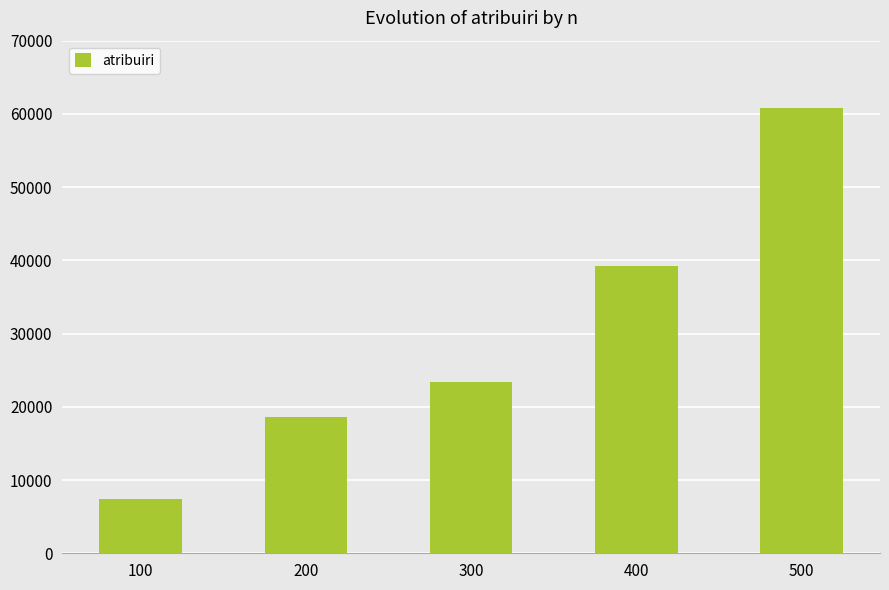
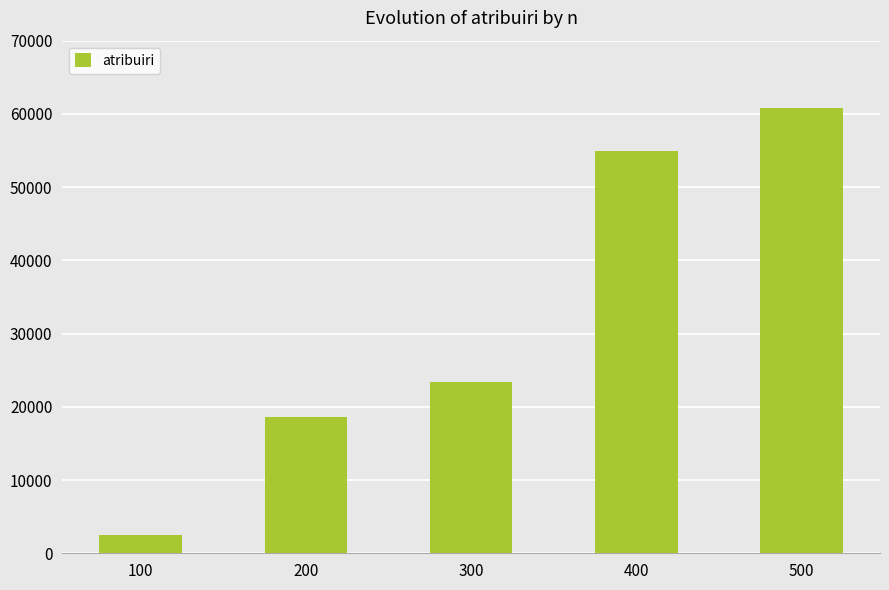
  {
-   "100": 7000,
+   "100": 3000,
    "200": 19000,
    "300": 23000,
-   "400": 39000,
+   "400": 55000,
    "500": 61000
  }
